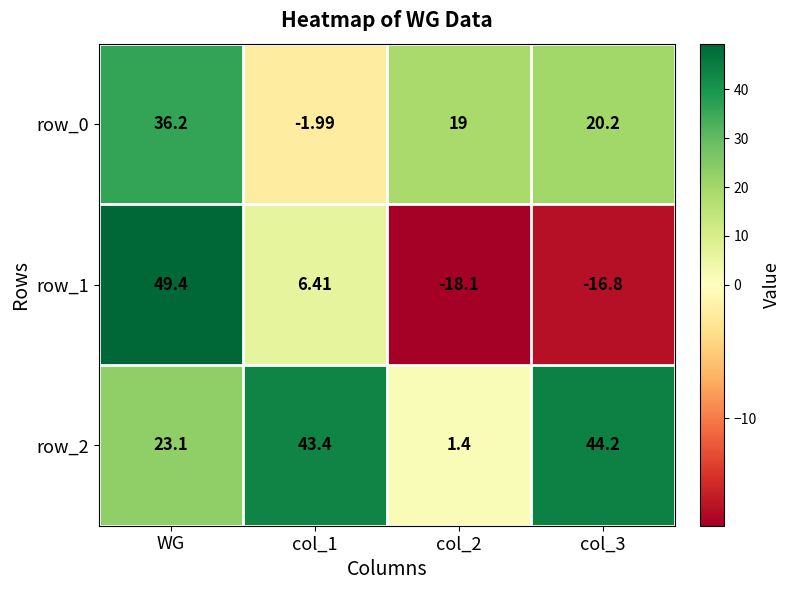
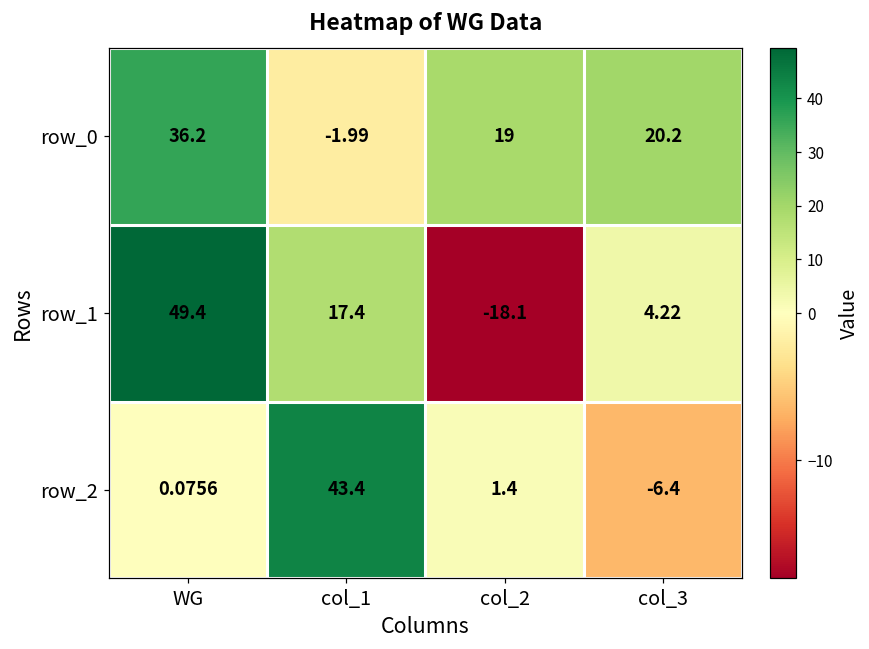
  {
    "row_0": {
      "WG": 36.2,
      "col_1": -1.99,
      "col_2": 19,
      "col_3": 20.2
    },
    "row_1": {
      "WG": 49.4,
-     "col_1": 6.41,
+     "col_1": 17.4,
      "col_2": -18.1,
-     "col_3": -16.8
+     "col_3": 4.22
    },
    "row_2": {
-     "WG": 23.1,
+     "WG": 0.0756,
      "col_1": 43.4,
      "col_2": 1.4,
-     "col_3": 44.2
+     "col_3": -6.4
    }
  }
